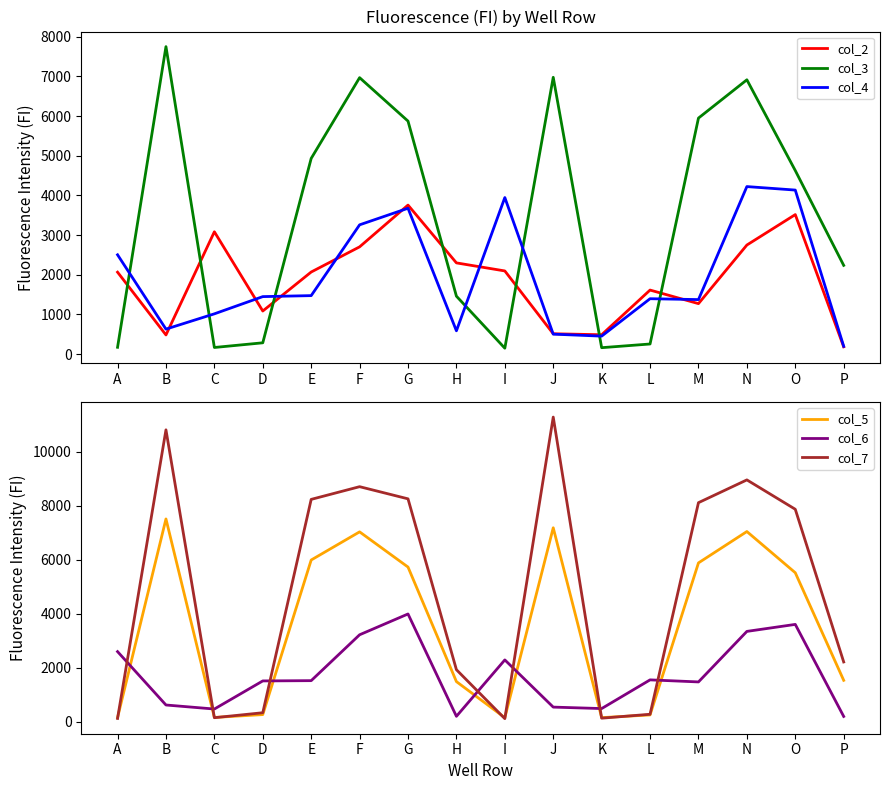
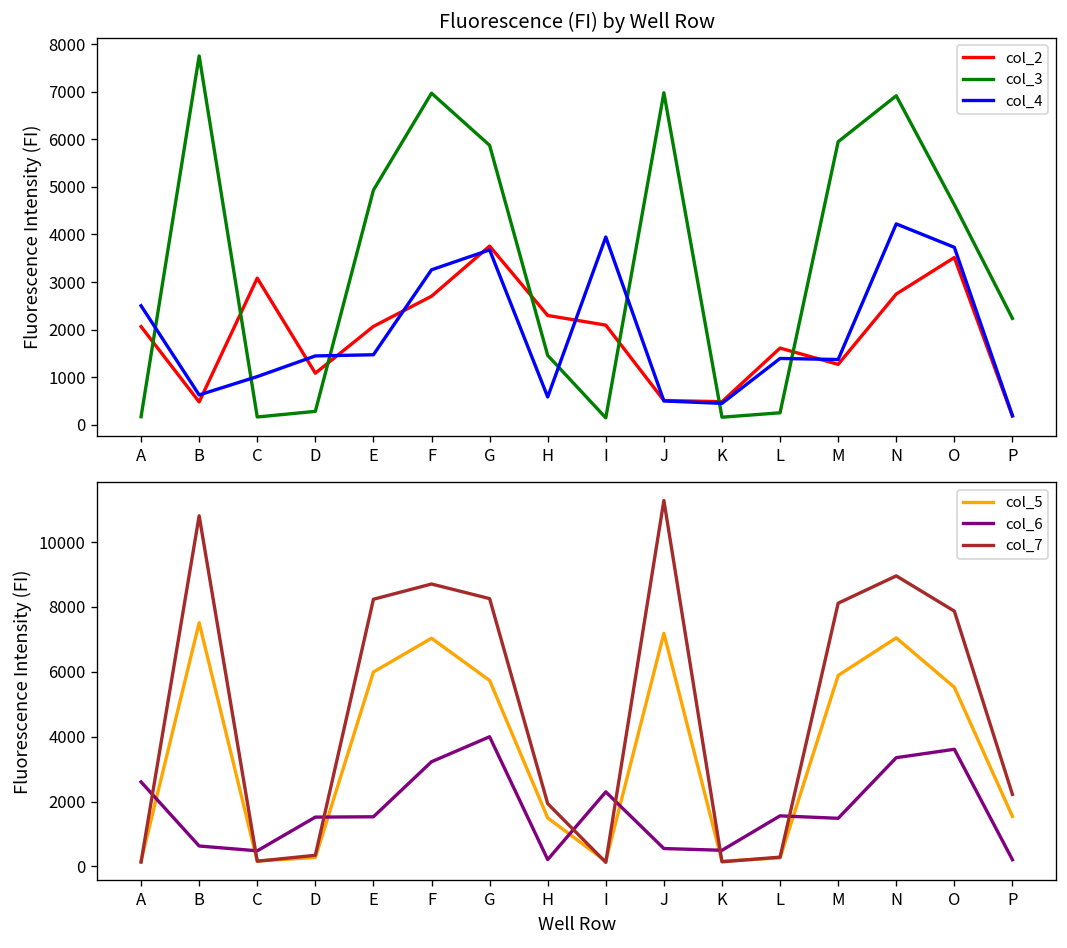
  {
    "Fluorescence (FI) by Well Row": {
      "col_2": {
        "A": 2100,
        "B": 500,
        "C": 3100,
        "D": 1100,
        "E": 2100,
        "F": 2700,
        "G": 3800,
        "H": 2300,
        "I": 2100,
        "L": 1600,
        "M": 1300,
        "N": 2700,
        "O": 3500
      },
      "col_3": {
        "A": 200,
        "B": 7700,
        "C": 200,
        "D": 300,
        "E": 4900,
        "F": 7000,
        "G": 5900,
        "H": 1500,
        "I": 100,
        "J": 7000,
        "K": 200,
        "L": 300,
        "M": 5900,
        "N": 6900,
        "O": 4600,
        "P": 2200
      },
      "col_4": {
        "A": 2500,
        "B": 600,
        "C": 1000,
        "D": 1400,
        "E": 1500,
        "F": 3300,
        "G": 3700,
        "H": 600,
        "I": 3900,
        "L": 1400,
        "M": 1400,
        "N": 4200,
-       "O": 4100
+       "O": 3700
      }
    }
  }
